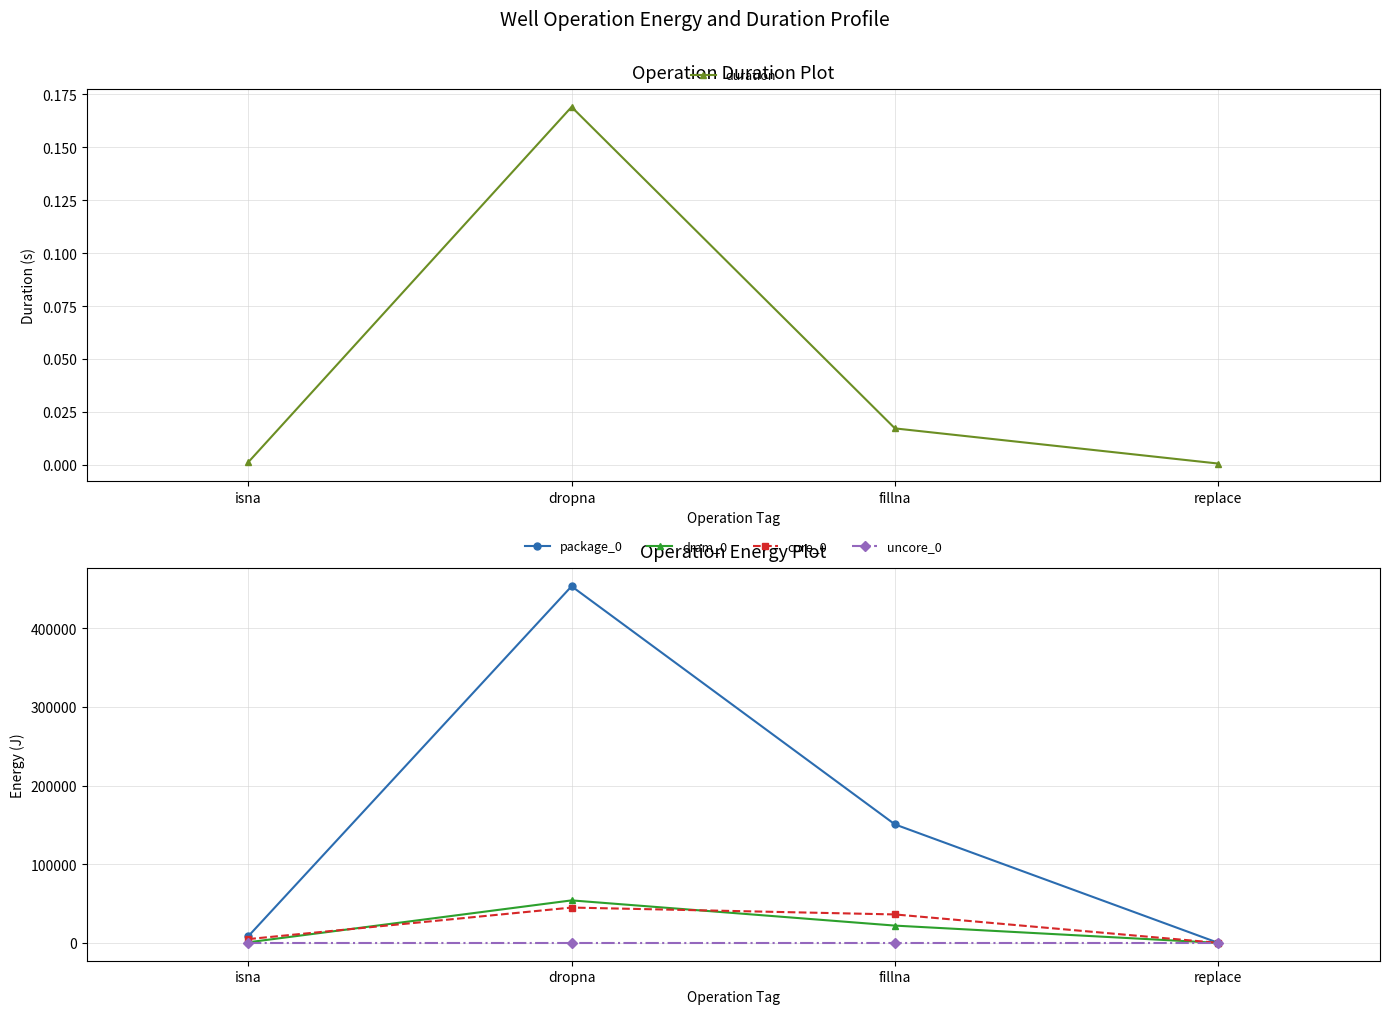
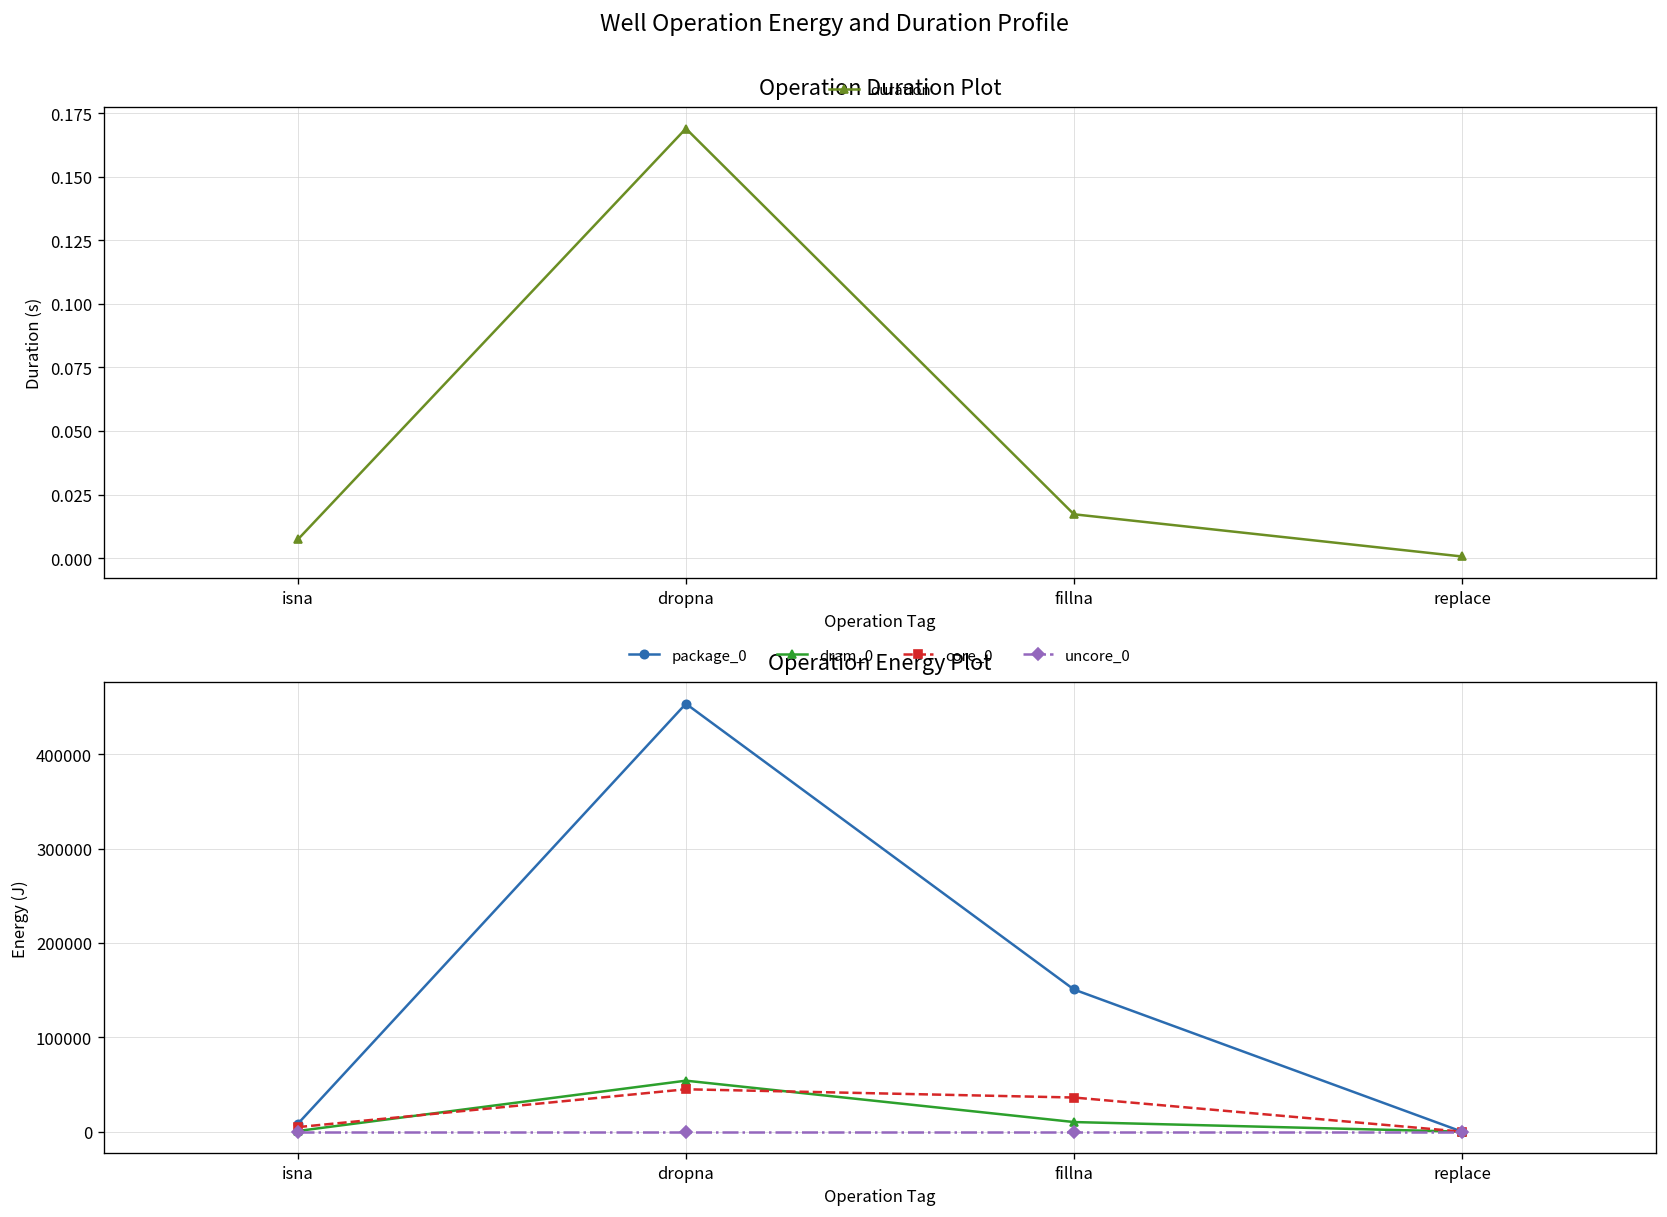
  {
    "Operation Duration Plot": {
-     "isna": 0.001,
+     "isna": 0.007,
      "dropna": 0.169,
      "fillna": 0.017,
      "replace": 0.001
    },
    "Operation Energy Plot": {
      "package_0": {
        "isna": 10000,
        "dropna": 450000,
        "fillna": 150000
      },
      "dram_0": {
        "dropna": 50000,
-       "fillna": 20000
+       "fillna": 10000
      },
      "core_0": {
        "isna": 0,
        "dropna": 40000,
        "fillna": 40000
      },
      "uncore_0": {
        "dropna": 0,
        "fillna": 0
      }
    }
  }
